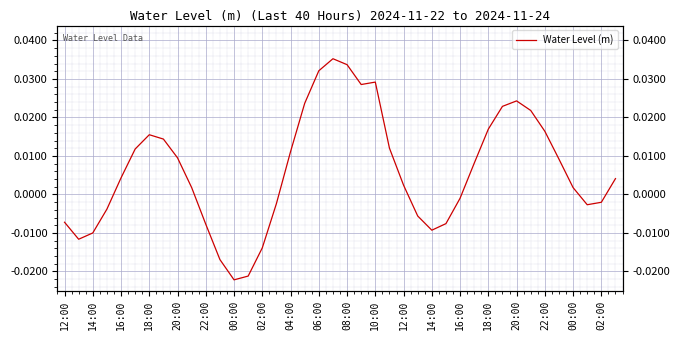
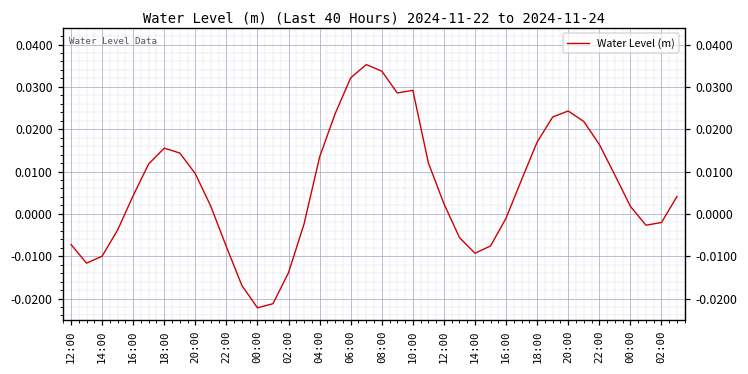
  {
-   "04:00": 0.011,
+   "04:00": 0.013,
    "06:00": 0.032,
    "08:00": 0.034,
    "10:00": 0.029
  }
